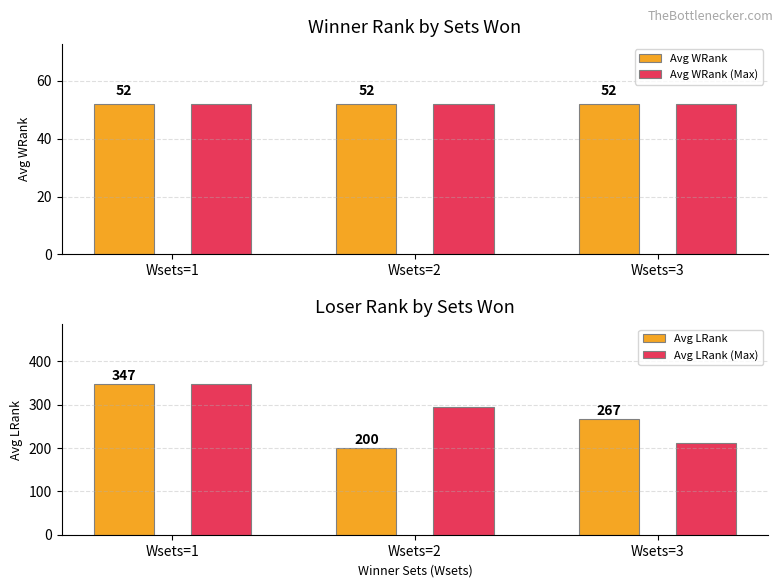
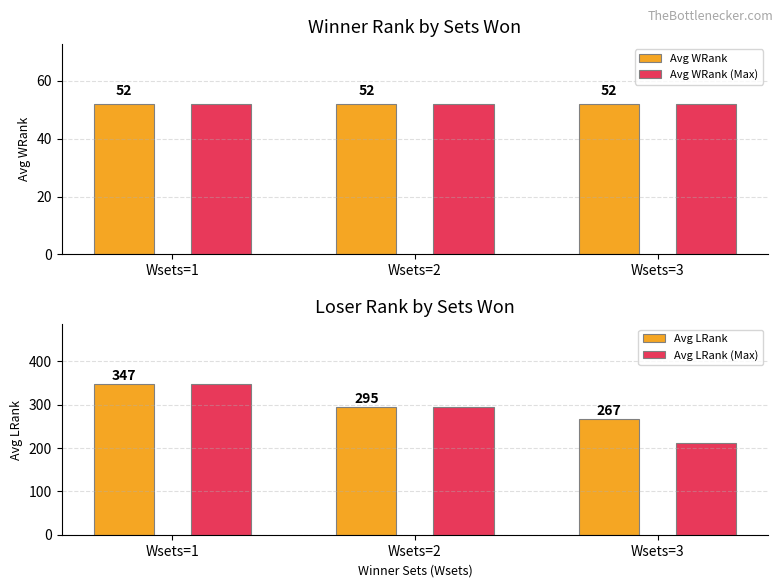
  {
    "Winner Rank by Sets Won": {
      "Avg WRank": {
        "Wsets=1": 52,
        "Wsets=2": 52,
        "Wsets=3": 52
      },
      "Avg WRank (Max)": {
        "Wsets=1": 52,
        "Wsets=2": 52,
        "Wsets=3": 52
      }
    },
    "Loser Rank by Sets Won": {
      "Avg LRank": {
        "Wsets=1": 347,
-       "Wsets=2": 200,
+       "Wsets=2": 295,
        "Wsets=3": 267
      },
      "Avg LRank (Max)": {
        "Wsets=1": 350,
        "Wsets=2": 300,
        "Wsets=3": 210
      }
    }
  }
